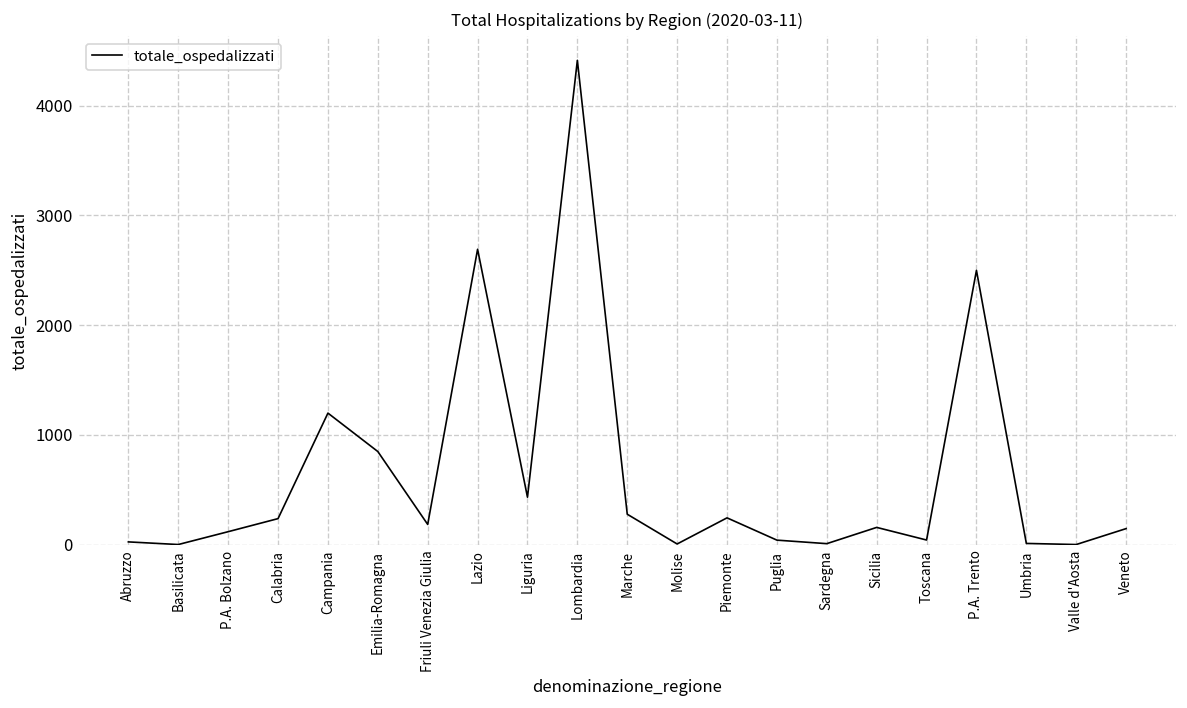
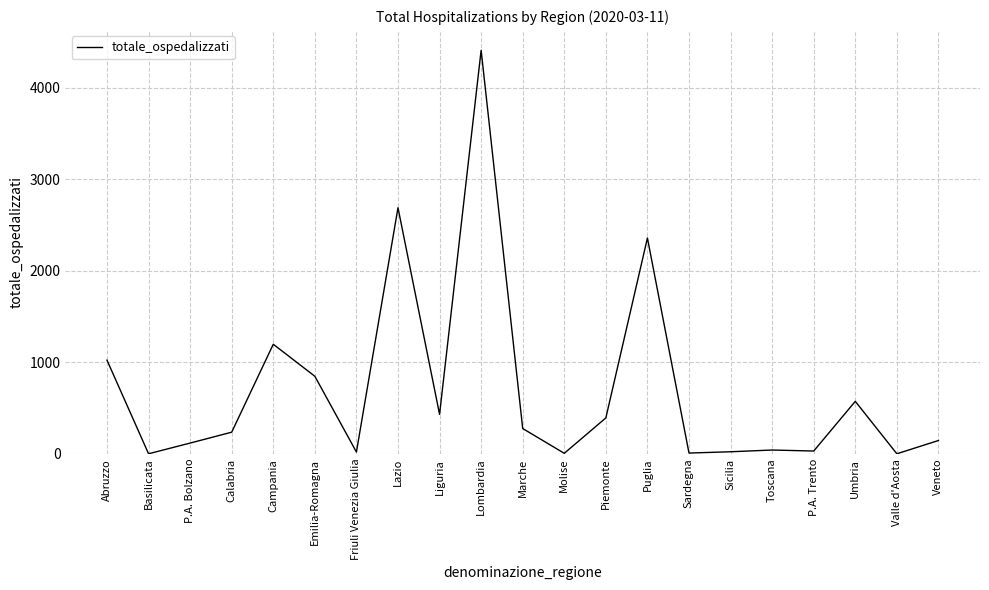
  {
-   "Abruzzo": 0,
+   "Abruzzo": 1000,
    "Basilicata": 0,
    "P.A. Bolzano": 100,
    "Calabria": 200,
    "Campania": 1200,
    "Emilia-Romagna": 800,
-   "Friuli Venezia Giulia": 200,
+   "Friuli Venezia Giulia": 0,
    "Lazio": 2700,
    "Liguria": 400,
    "Lombardia": 4400,
    "Marche": 300,
    "Molise": 0,
-   "Piemonte": 200,
-   "Puglia": 0,
+   "Piemonte": 400,
+   "Puglia": 2400,
    "Sardegna": 0,
-   "Sicilia": 200,
+   "Sicilia": 0,
    "Toscana": 0,
-   "P.A. Trento": 2500,
-   "Umbria": 0,
+   "P.A. Trento": 0,
+   "Umbria": 600,
    "Valle d'Aosta": 0,
    "Veneto": 100
  }
